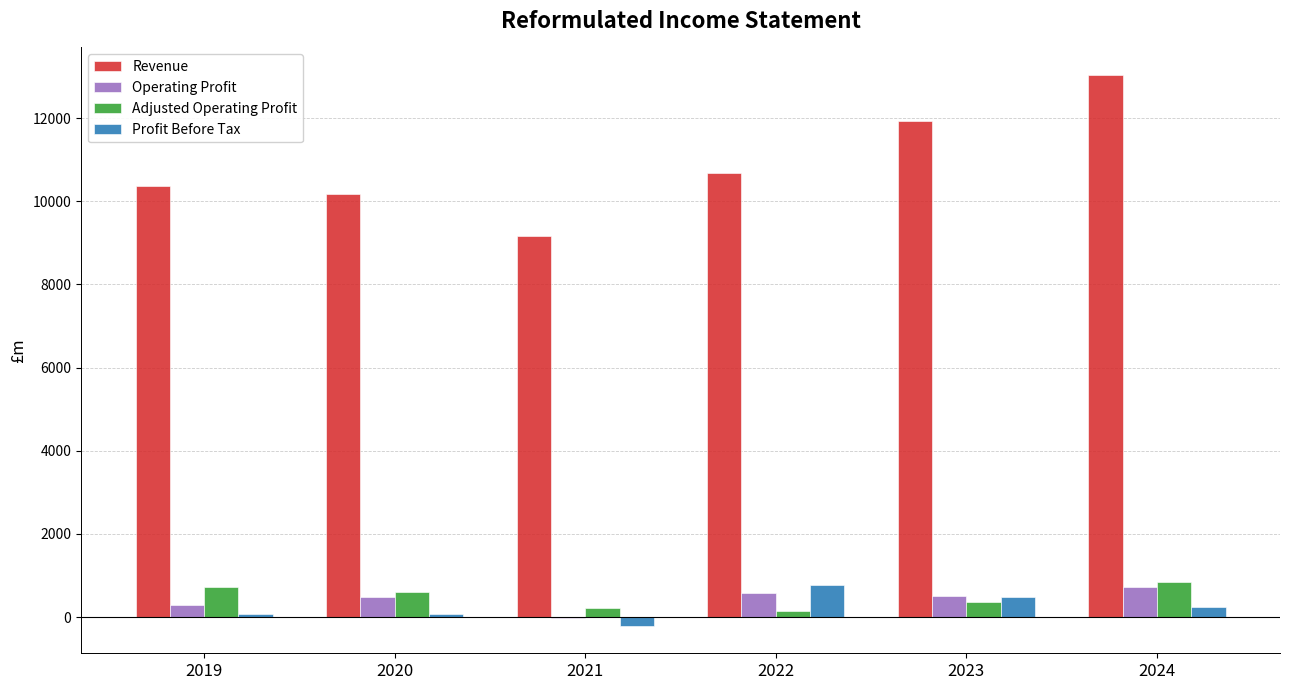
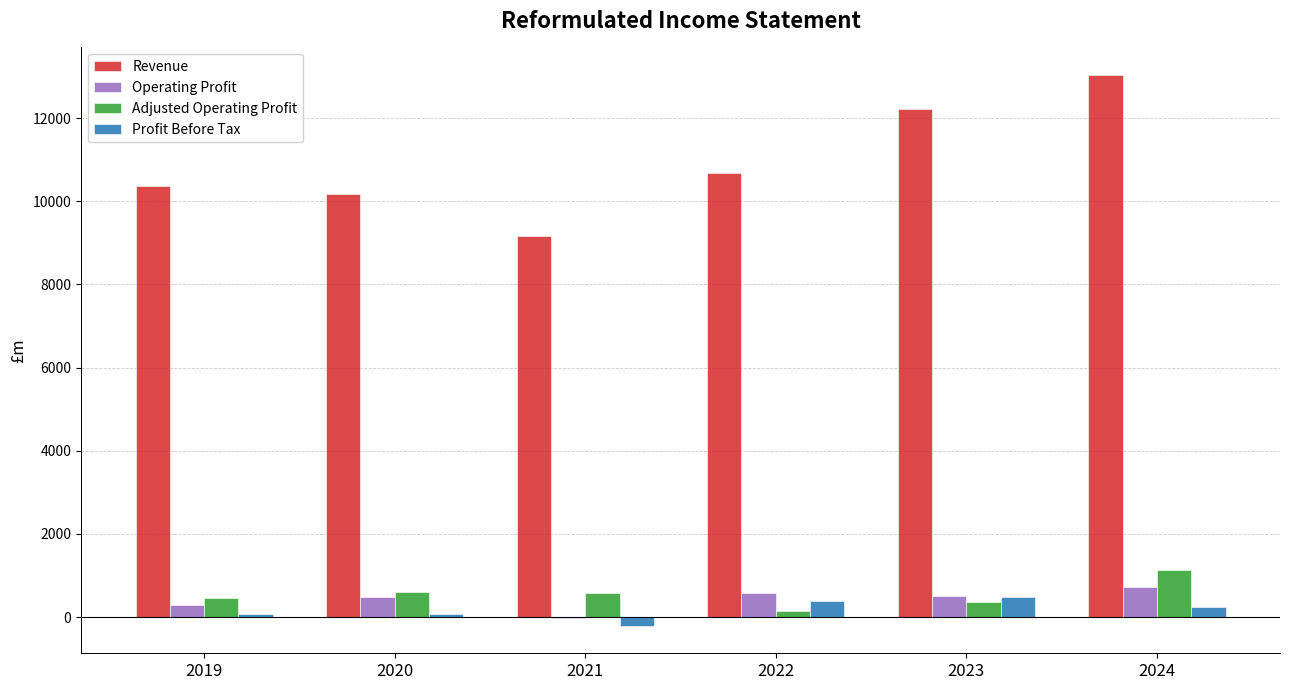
  {
    "Revenue": {
      "2019": 10400,
      "2020": 10200,
      "2021": 9200,
      "2022": 10700,
-     "2023": 11900,
+     "2023": 12200,
      "2024": 13000
    },
    "Operating Profit": {
      "2019": 300,
      "2020": 500,
      "2022": 600,
      "2023": 500,
      "2024": 700
    },
    "Adjusted Operating Profit": {
-     "2019": 700,
+     "2019": 500,
      "2020": 600,
-     "2021": 200,
+     "2021": 600,
      "2022": 100,
      "2023": 400,
-     "2024": 800
+     "2024": 1100
    },
    "Profit Before Tax": {
      "2019": 100,
      "2020": 100,
      "2021": -200,
-     "2022": 800,
+     "2022": 400,
      "2023": 500,
      "2024": 200
    }
  }
